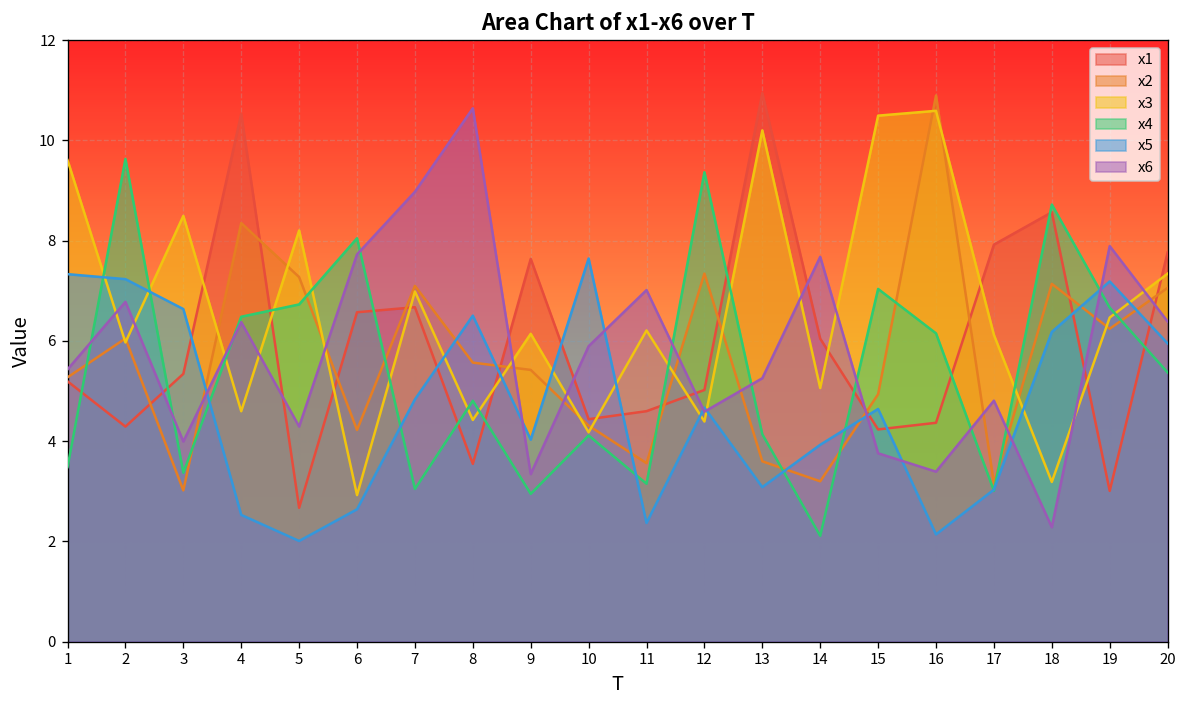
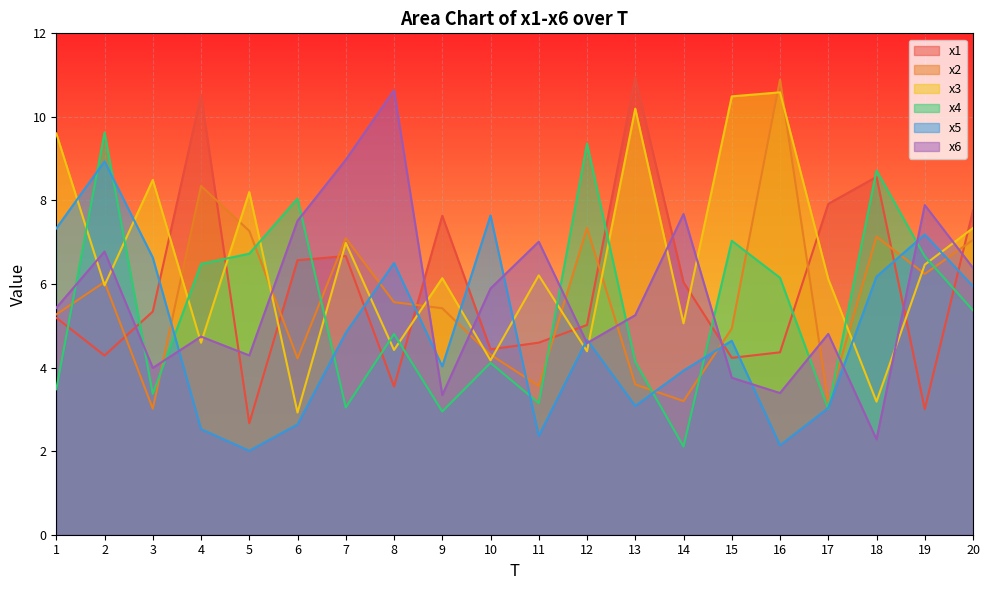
  {
    "x4": {
      "1": 3.5,
      "2": 9.6,
      "3": 3.4,
      "4": 6.5,
      "5": 6.7,
      "6": 8.0,
      "7": 3.0,
      "8": 4.8,
      "9": 2.9,
      "10": 4.1,
      "11": 3.1,
      "12": 9.4,
      "13": 4.1,
      "14": 2.1,
      "15": 7.0,
      "16": 6.1,
      "18": 8.7,
      "19": 6.7,
      "20": 5.4
    },
    "x5": {
      "1": 7.3,
-     "2": 7.2,
+     "2": 8.9,
      "3": 6.6,
      "4": 2.5,
      "5": 2.0,
      "6": 2.6,
      "7": 4.8,
      "8": 6.5,
      "9": 4.0,
      "10": 7.6,
      "11": 2.4,
      "12": 4.7,
      "13": 3.1,
      "14": 3.9,
      "15": 4.6,
      "16": 2.1,
      "18": 6.2,
      "19": 7.2,
      "20": 5.9
    },
    "x6": {
      "1": 5.4,
      "2": 6.8,
      "3": 4.0,
-     "4": 6.4,
+     "4": 4.7,
      "5": 4.3,
-     "6": 7.7,
+     "6": 7.5,
      "7": 9.0,
      "8": 10.6,
      "9": 3.3,
      "10": 5.9,
      "11": 7.0,
      "12": 4.6,
      "13": 5.3,
      "14": 7.7,
      "15": 3.8,
      "16": 3.4,
      "17": 4.8,
      "18": 2.3,
      "19": 7.9,
      "20": 6.4
    }
  }
